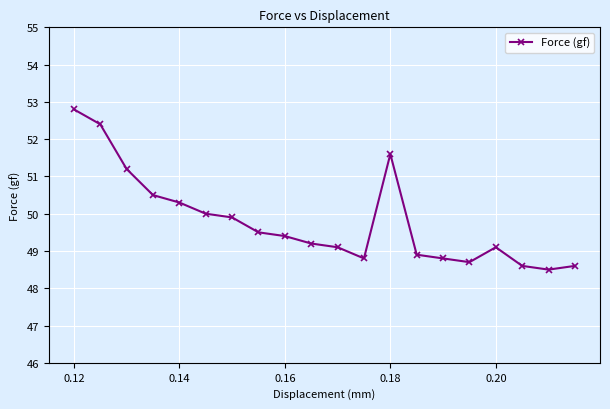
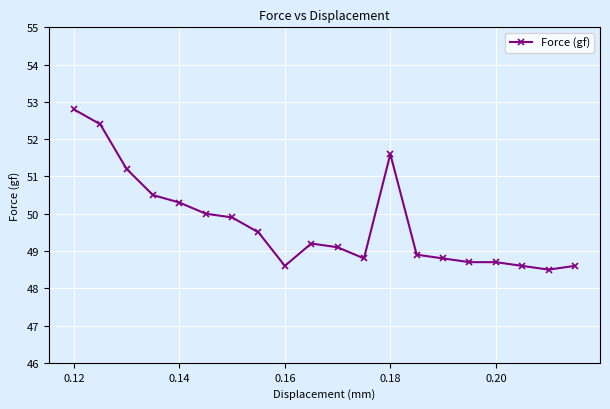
  {
    "0.12": 52.8,
    "0.14": 50.3,
-   "0.16": 49.4,
+   "0.16": 48.6,
    "0.18": 51.6,
-   "0.20": 49.1
+   "0.20": 48.7
  }
